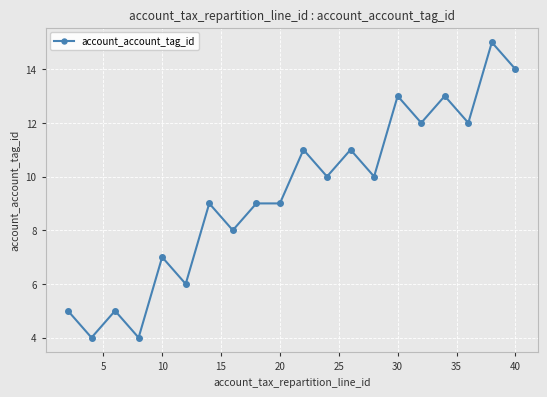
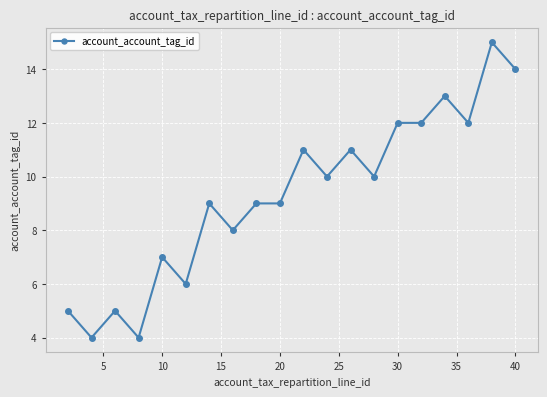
  {
    "10": 7,
    "20": 9,
-   "30": 13,
+   "30": 12,
    "40": 14
  }
